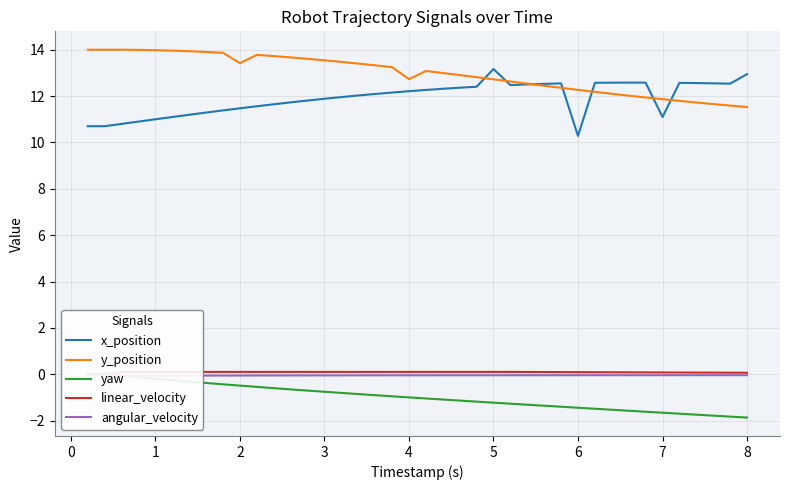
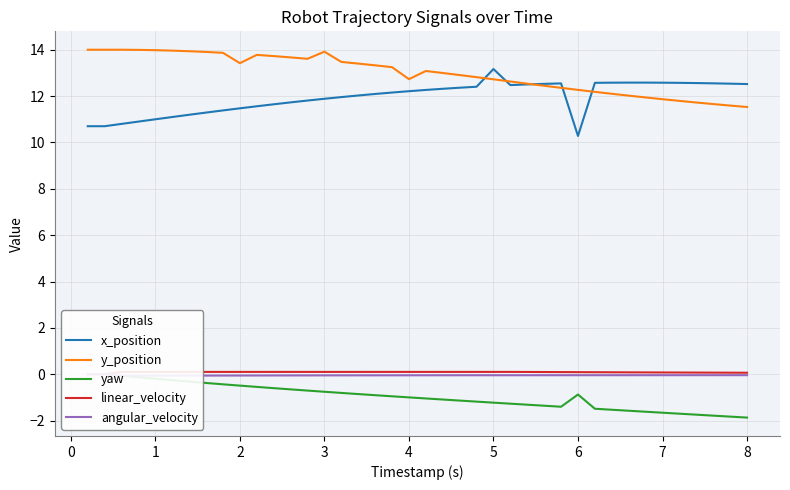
  {
    "x_position": {
      "1": 11.0,
      "2": 11.5,
      "3": 11.9,
      "4": 12.2,
      "5": 13.2,
      "6": 10.3,
-     "7": 11.1,
-     "8": 12.9
+     "7": 12.6,
+     "8": 12.5
    },
    "y_position": {
      "1": 14.0,
      "2": 13.4,
-     "3": 13.5,
+     "3": 13.9,
      "4": 12.7,
      "5": 12.7,
      "6": 12.3,
      "7": 11.9,
      "8": 11.5
    },
    "yaw": {
      "2": -0.5,
      "3": -0.8,
      "4": -1.0,
      "5": -1.2,
-     "6": -1.4,
+     "6": -0.9,
      "7": -1.7,
      "8": -1.9
    },
    "linear_velocity": {
      "2": 0.1,
      "3": 0.1,
      "4": 0.1,
      "5": 0.1,
      "6": 0.1,
      "7": 0.1
    },
    "angular_velocity": {
      "2": -0.1,
      "3": -0.1,
      "4": 0.0,
      "5": 0.0,
      "6": 0.0,
      "7": 0.0
    }
  }
